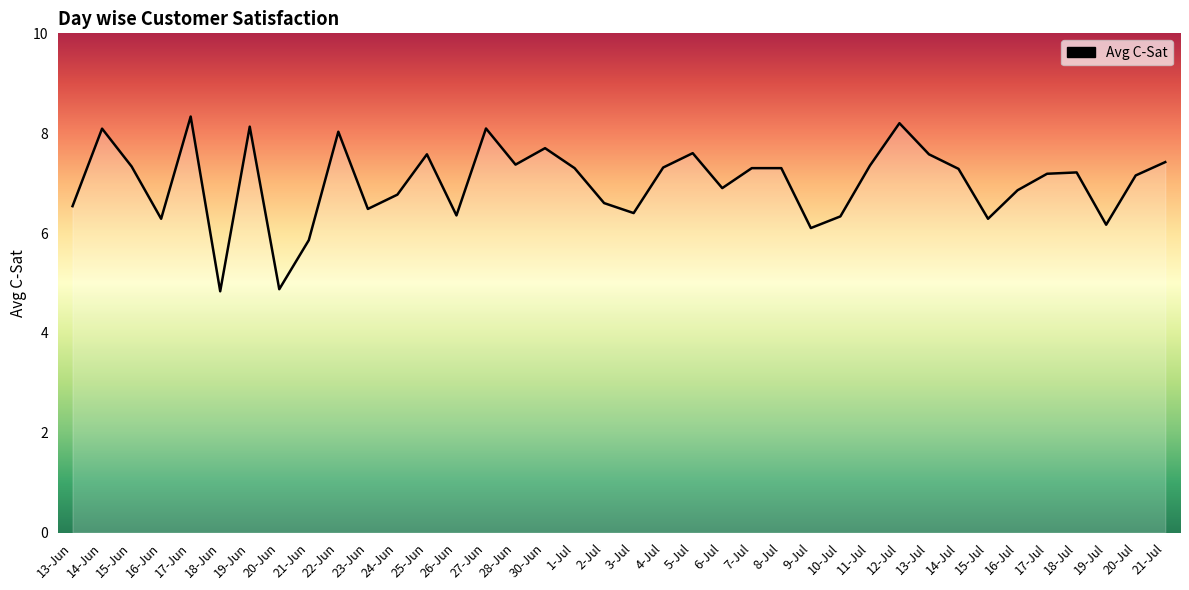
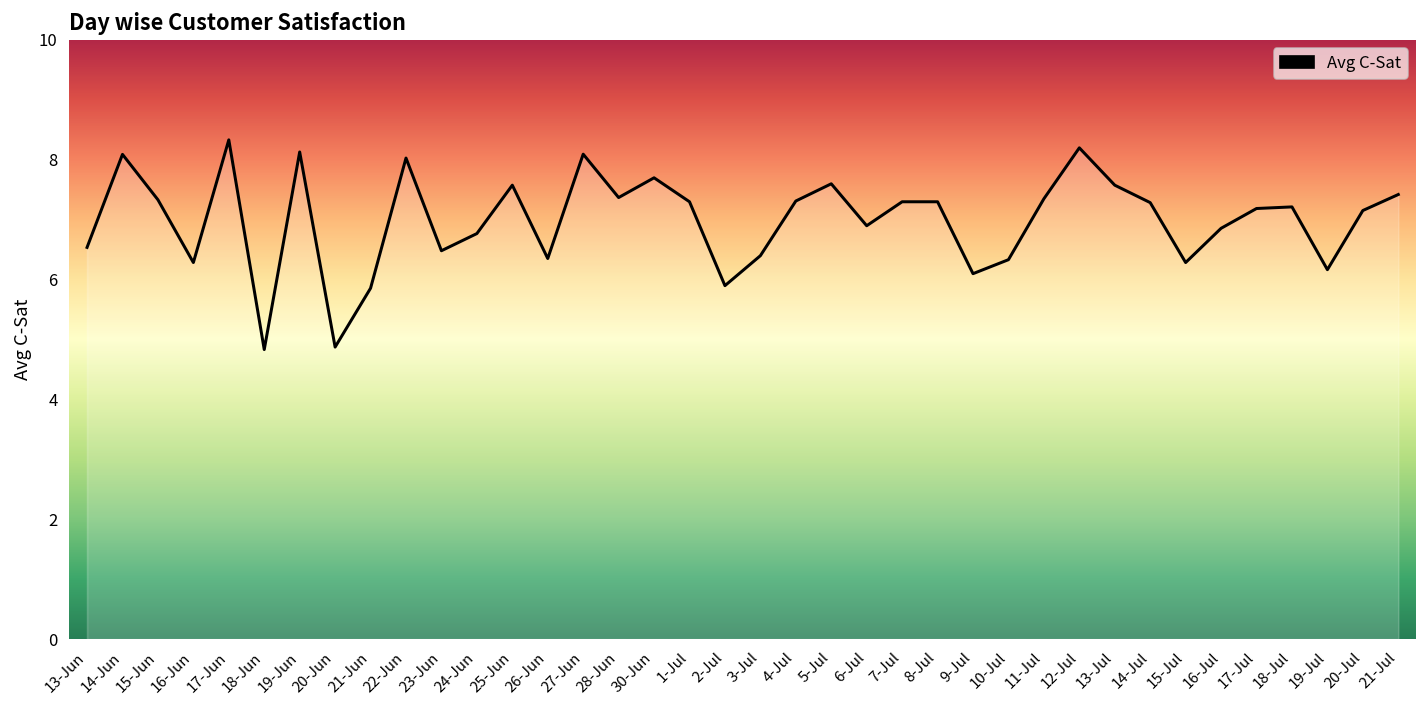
  {
    "13-Jun": 6.5,
    "14-Jun": 8.1,
    "15-Jun": 7.3,
    "16-Jun": 6.3,
    "17-Jun": 8.3,
    "18-Jun": 4.8,
    "19-Jun": 8.1,
    "20-Jun": 4.9,
    "21-Jun": 5.9,
    "22-Jun": 8.0,
    "23-Jun": 6.5,
    "24-Jun": 6.8,
    "25-Jun": 7.6,
    "26-Jun": 6.4,
    "27-Jun": 8.1,
    "28-Jun": 7.4,
    "30-Jun": 7.7,
    "1-Jul": 7.3,
-   "2-Jul": 6.6,
+   "2-Jul": 5.9,
    "3-Jul": 6.4,
    "4-Jul": 7.3,
    "5-Jul": 7.6,
    "6-Jul": 6.9,
    "7-Jul": 7.3,
    "8-Jul": 7.3,
    "9-Jul": 6.1,
    "10-Jul": 6.3,
    "11-Jul": 7.4,
    "12-Jul": 8.2,
    "13-Jul": 7.6,
    "14-Jul": 7.3,
    "15-Jul": 6.3,
    "16-Jul": 6.9,
    "17-Jul": 7.2,
    "18-Jul": 7.2,
    "19-Jul": 6.2,
    "20-Jul": 7.2,
    "21-Jul": 7.4
  }
